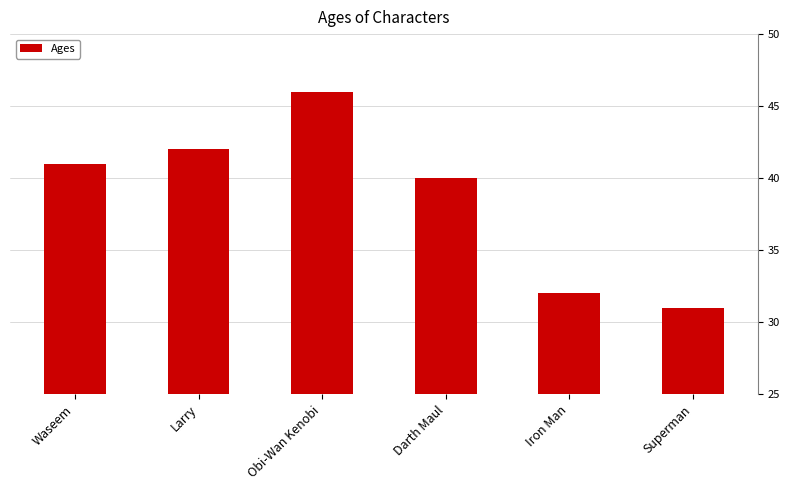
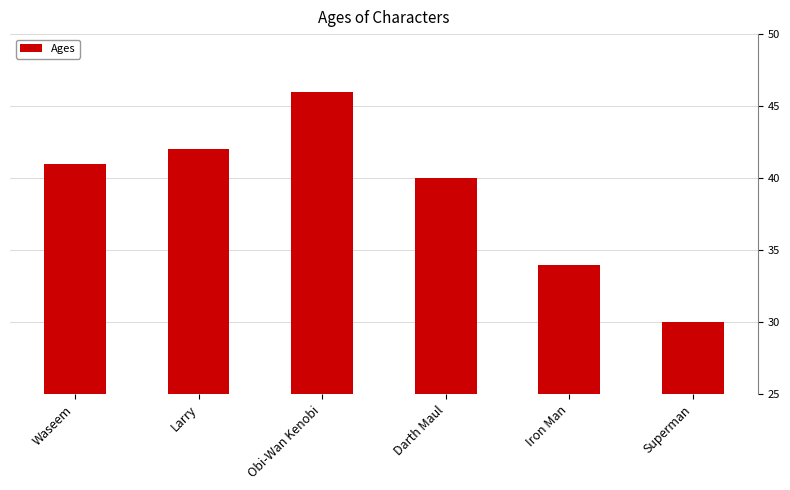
  {
    "Waseem": 41,
    "Larry": 42,
    "Obi-Wan Kenobi": 46,
    "Darth Maul": 40,
-   "Iron Man": 32,
-   "Superman": 31
+   "Iron Man": 34,
+   "Superman": 30
  }
